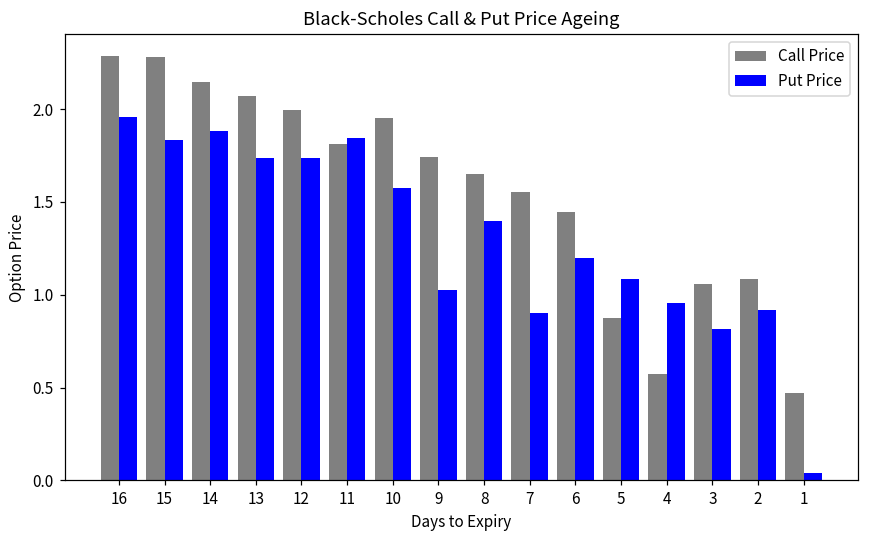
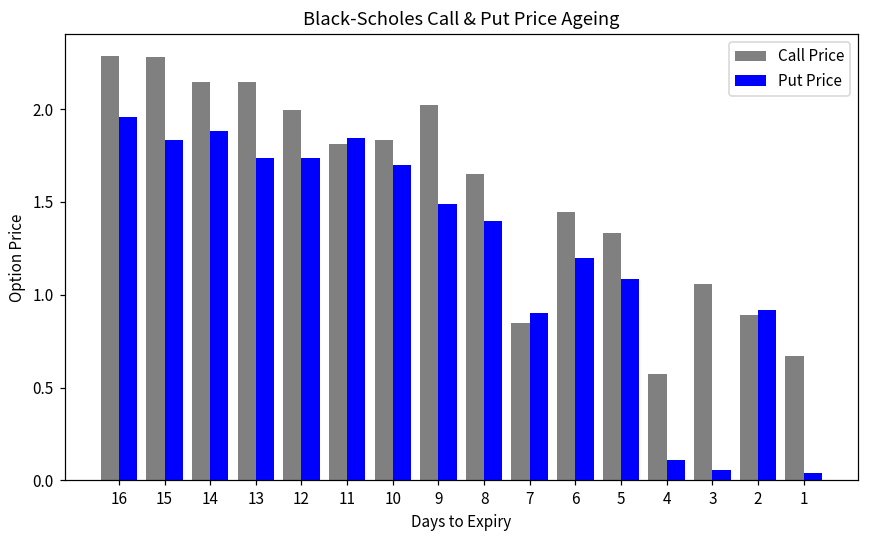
  {
    "Call Price": {
      "16": 2.29,
      "15": 2.28,
      "14": 2.15,
-     "13": 2.07,
+     "13": 2.15,
      "12": 2.00,
      "11": 1.81,
-     "10": 1.95,
-     "9": 1.74,
+     "10": 1.83,
+     "9": 2.02,
      "8": 1.65,
-     "7": 1.55,
+     "7": 0.85,
      "6": 1.45,
-     "5": 0.88,
+     "5": 1.33,
      "4": 0.57,
      "3": 1.06,
-     "2": 1.08,
-     "1": 0.47
+     "2": 0.89,
+     "1": 0.67
    },
    "Put Price": {
      "16": 1.95,
      "15": 1.83,
      "14": 1.88,
      "13": 1.73,
      "12": 1.73,
      "11": 1.84,
-     "10": 1.57,
-     "9": 1.03,
+     "10": 1.70,
+     "9": 1.49,
      "8": 1.40,
      "7": 0.90,
      "6": 1.20,
      "5": 1.08,
-     "4": 0.96,
-     "3": 0.81,
+     "4": 0.11,
+     "3": 0.06,
      "2": 0.92,
      "1": 0.04
    }
  }
